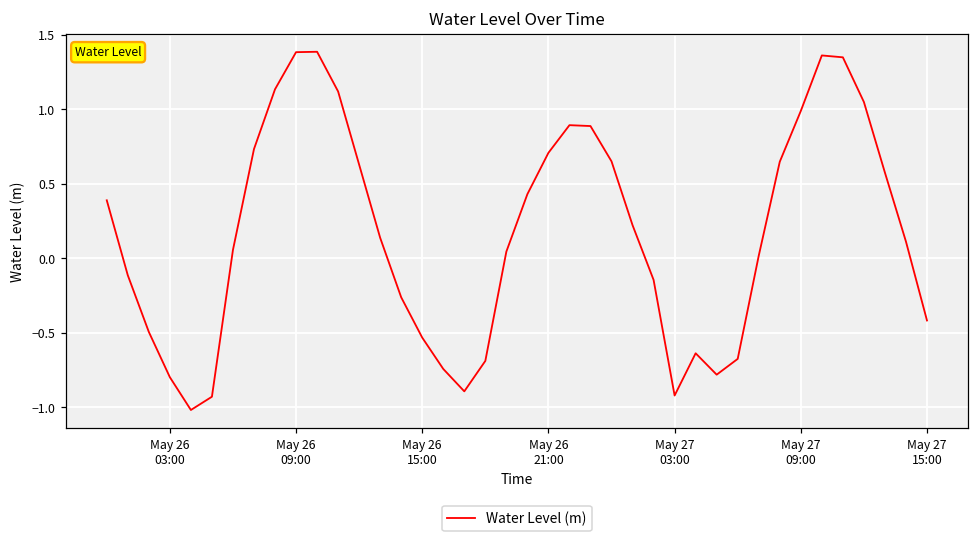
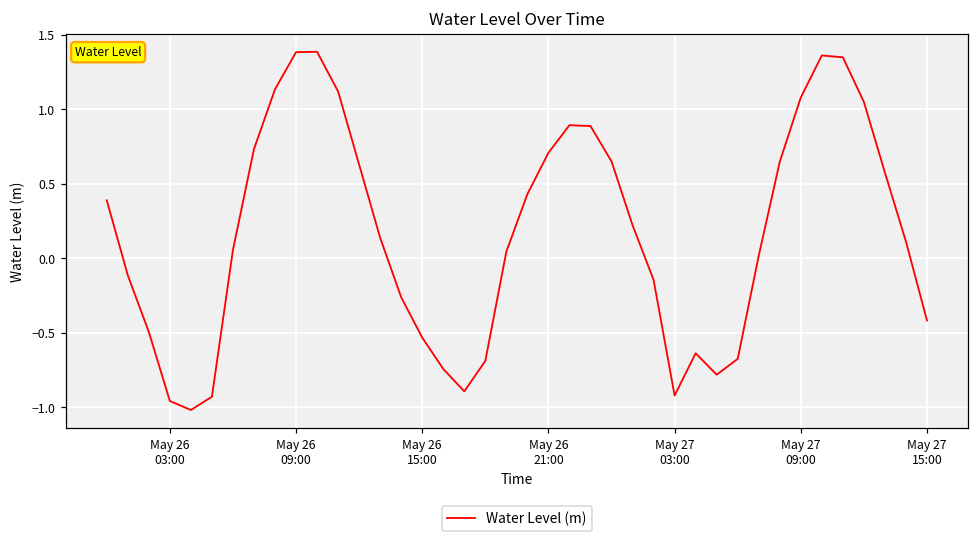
  {
-   "May 26 03:00": -0.80,
+   "May 26 03:00": -0.96,
    "May 26 09:00": 1.38,
    "May 26 15:00": -0.53,
    "May 26 21:00": 0.71,
    "May 27 03:00": -0.92,
-   "May 27 09:00": 0.99,
+   "May 27 09:00": 1.08,
    "May 27 15:00": -0.42
  }
